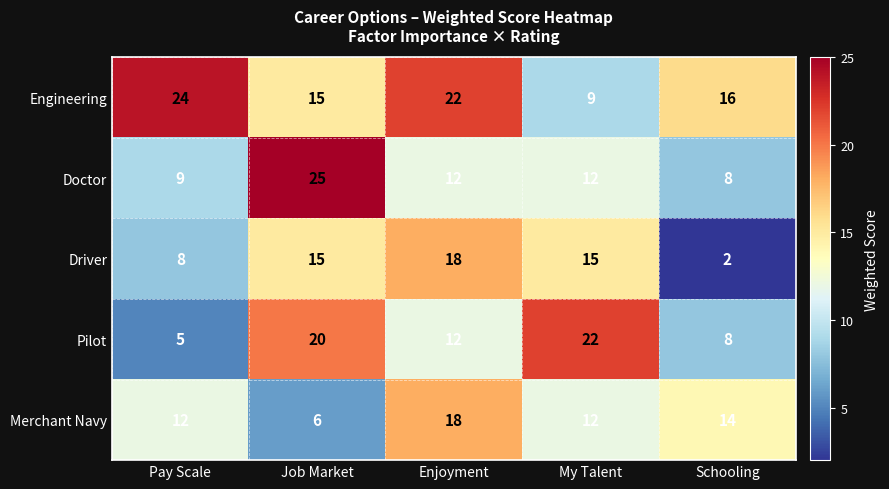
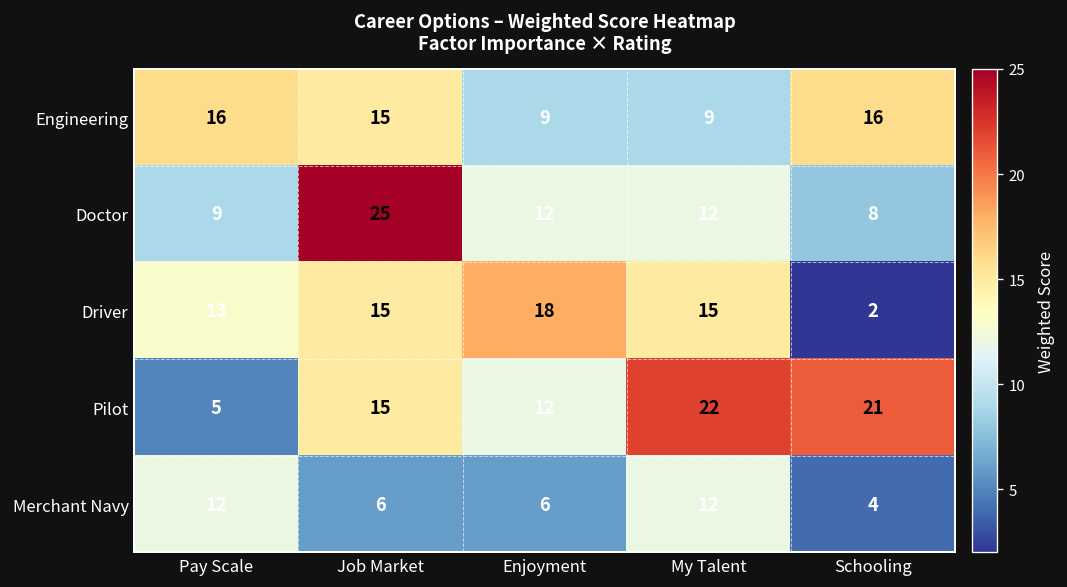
  {
    "Engineering": {
-     "Pay Scale": 24,
+     "Pay Scale": 16,
      "Job Market": 15,
-     "Enjoyment": 22,
+     "Enjoyment": 9,
      "My Talent": 9,
      "Schooling": 16
    },
    "Doctor": {
      "Pay Scale": 9,
      "Job Market": 25,
      "Schooling": 8
    },
    "Driver": {
-     "Pay Scale": 8,
+     "Pay Scale": 13,
      "Job Market": 15,
      "Enjoyment": 18,
      "My Talent": 15,
      "Schooling": 2
    },
    "Pilot": {
      "Pay Scale": 5,
-     "Job Market": 20,
+     "Job Market": 15,
      "My Talent": 22,
-     "Schooling": 8
+     "Schooling": 21
    },
    "Merchant Navy": {
      "Job Market": 6,
-     "Enjoyment": 18,
-     "Schooling": 14
+     "Enjoyment": 6,
+     "Schooling": 4
    }
  }
